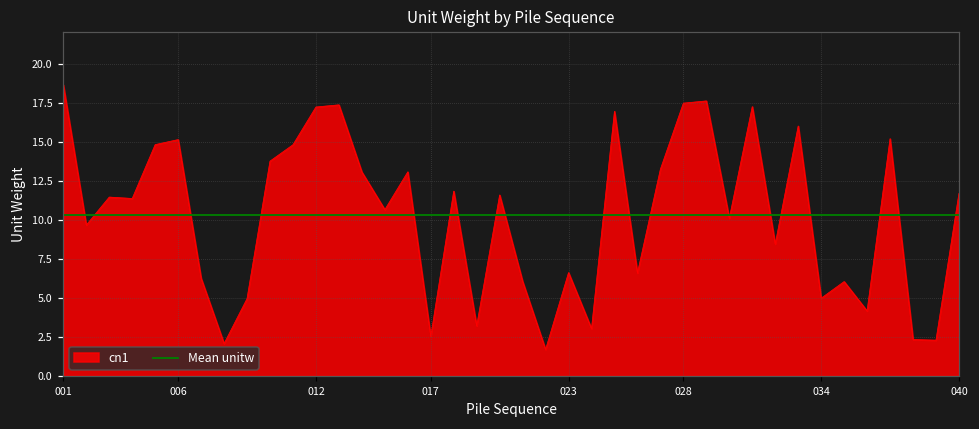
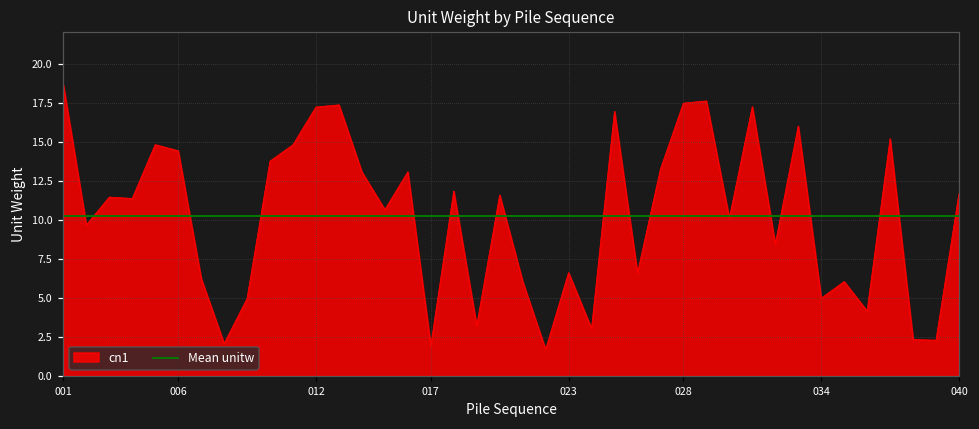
  {
    "001": 18.6,
-   "006": 15.1,
+   "006": 14.4,
    "012": 17.2,
-   "017": 2.5,
+   "017": 1.9,
    "023": 6.6,
    "028": 17.5,
    "034": 5.0,
    "040": 11.7
  }
